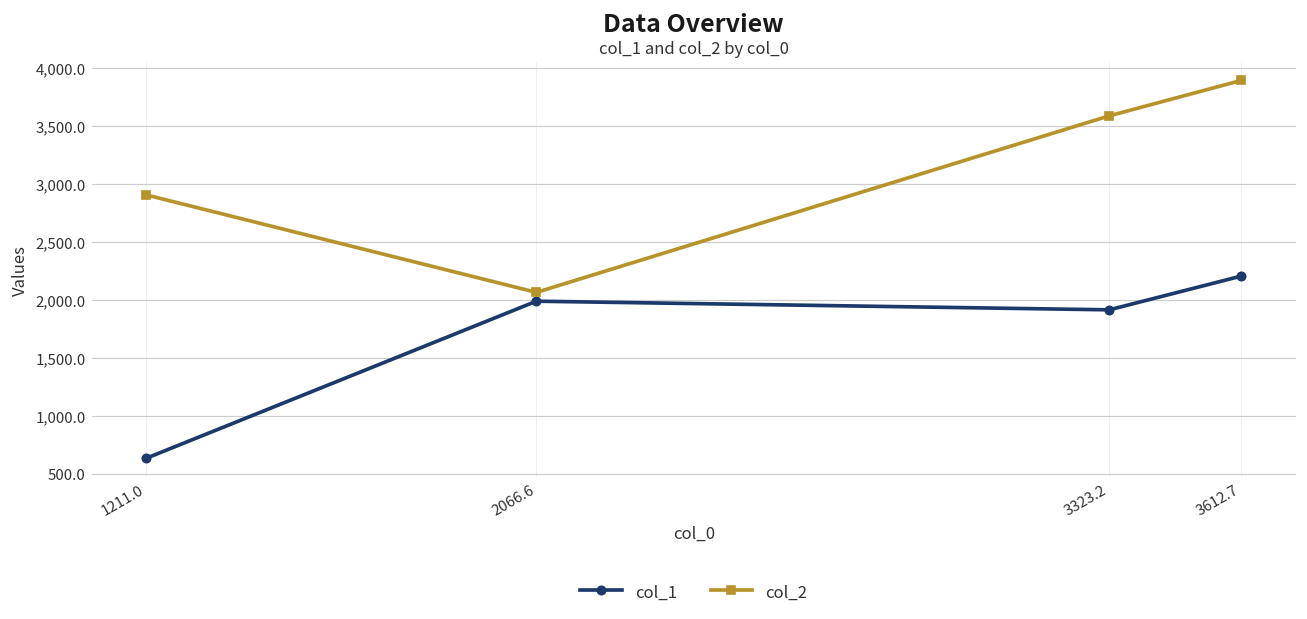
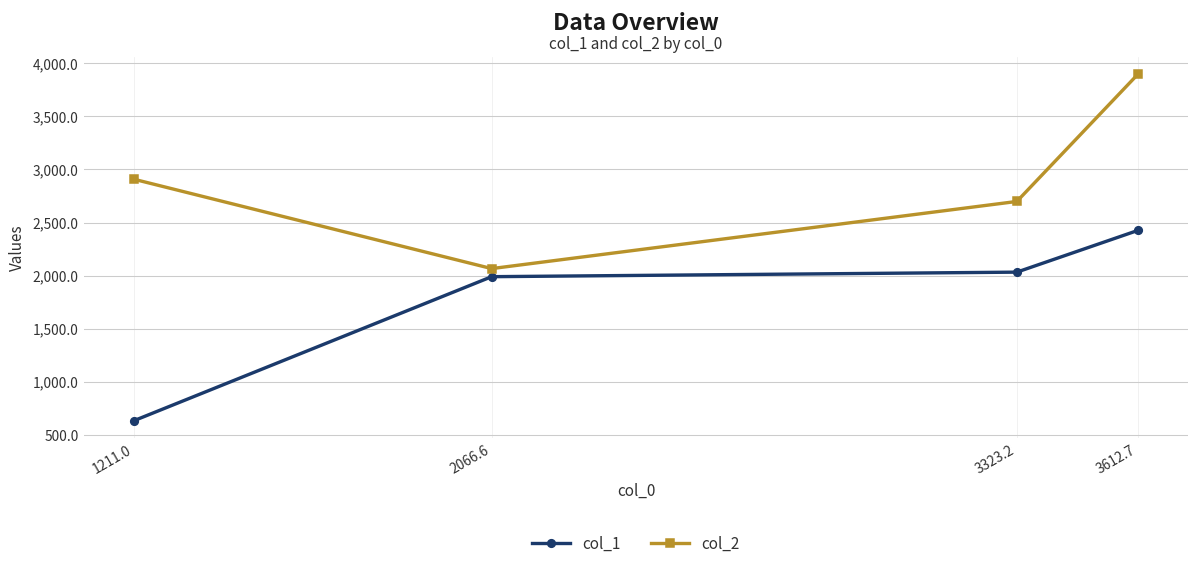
  {
    "col_1": {
      "1211.0": "600",
      "2066.6": "2,000",
-     "3323.2": "1,900",
-     "3612.7": "2,200"
+     "3323.2": "2,000",
+     "3612.7": "2,400"
    },
    "col_2": {
      "1211.0": "2,900",
      "2066.6": "2,100",
-     "3323.2": "3,600",
+     "3323.2": "2,700",
      "3612.7": "3,900"
    }
  }
